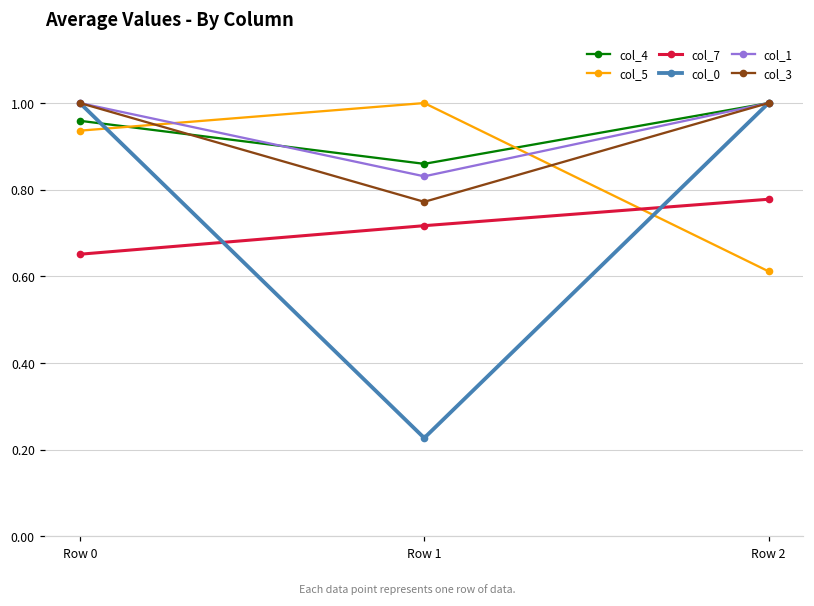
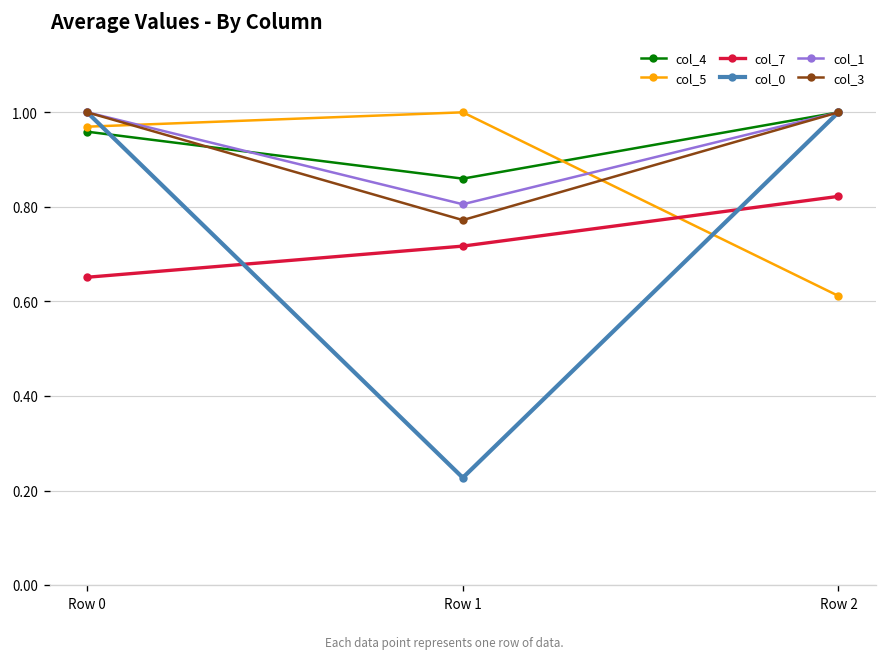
  {
    "col_4": {
      "Row 0": 0.96,
      "Row 1": 0.86
    },
    "col_5": {
-     "Row 0": 0.94,
+     "Row 0": 0.97,
      "Row 1": 1.00,
      "Row 2": 0.61
    },
    "col_7": {
      "Row 0": 0.65,
      "Row 1": 0.72,
-     "Row 2": 0.78
+     "Row 2": 0.82
    },
    "col_0": {
      "Row 1": 0.23
    },
    "col_1": {
-     "Row 1": 0.83
+     "Row 1": 0.81
    },
    "col_3": {
      "Row 1": 0.77
    }
  }
